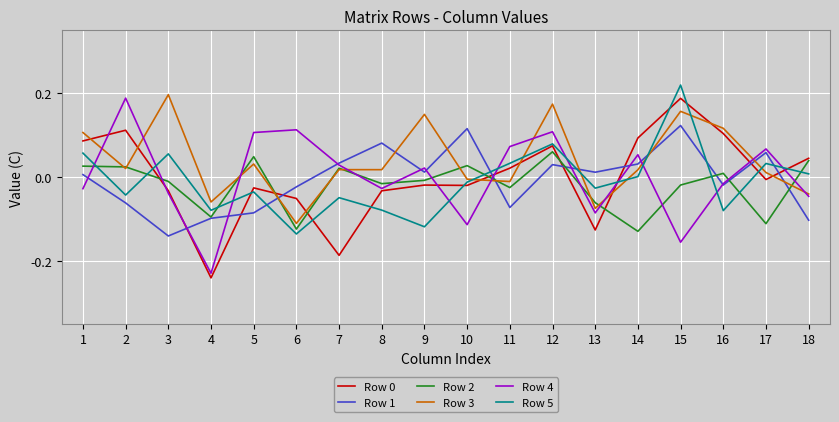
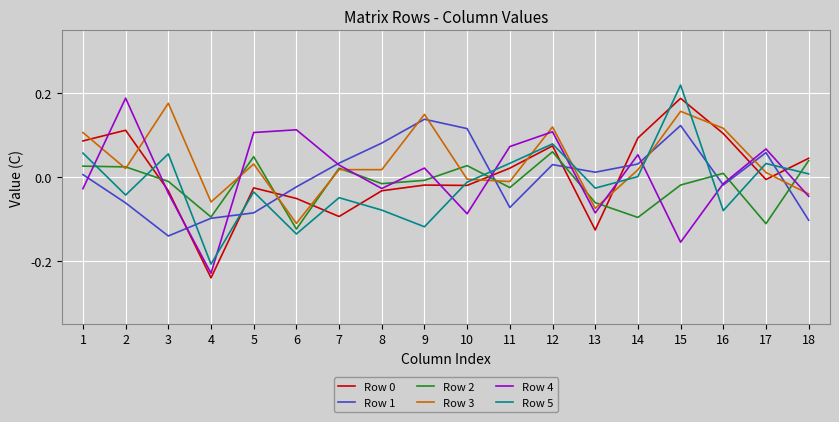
  {
    "Row 0": {
      "1": 0.09,
      "2": 0.11,
      "4": -0.24,
      "5": -0.03,
      "6": -0.05,
-     "7": -0.19,
+     "7": -0.09,
      "9": -0.02,
      "10": -0.02,
      "11": 0.02,
      "13": -0.13,
      "14": 0.09,
      "15": 0.19,
      "16": 0.10,
      "17": -0.01
    },
    "Row 1": {
      "1": 0.01,
      "2": -0.06,
      "3": -0.14,
      "5": -0.09,
      "6": -0.02,
      "8": 0.08,
-     "9": 0.01,
+     "9": 0.14,
      "10": 0.12,
      "11": -0.07,
      "12": 0.03,
      "13": 0.01,
      "14": 0.03,
      "15": 0.12,
      "17": 0.06,
      "18": -0.10
    },
    "Row 2": {
      "1": 0.03,
      "3": -0.01,
      "5": 0.05,
      "6": -0.12,
      "8": -0.02,
      "9": -0.01,
      "10": 0.03,
      "11": -0.03,
      "12": 0.06,
      "13": -0.06,
-     "14": -0.13,
+     "14": -0.10,
      "15": -0.02,
      "16": 0.01,
      "17": -0.11
    },
    "Row 3": {
      "1": 0.11,
-     "3": 0.20,
+     "3": 0.18,
      "4": -0.06,
      "5": 0.03,
      "6": -0.11,
      "8": 0.02,
      "9": 0.15,
      "10": -0.01,
      "11": -0.01,
-     "12": 0.17,
+     "12": 0.12,
      "13": -0.07,
      "14": 0.02,
      "15": 0.16,
      "16": 0.12,
      "17": 0.01
    },
    "Row 4": {
      "1": -0.03,
      "2": 0.19,
      "4": -0.23,
      "5": 0.11,
      "6": 0.11,
      "9": 0.02,
-     "10": -0.11,
+     "10": -0.09,
      "11": 0.07,
      "12": 0.11,
      "13": -0.09,
      "14": 0.05,
      "15": -0.16,
      "17": 0.07
    },
    "Row 5": {
      "1": 0.06,
      "2": -0.04,
      "3": 0.06,
-     "4": -0.08,
+     "4": -0.21,
      "5": -0.04,
      "6": -0.14,
      "7": -0.05,
      "8": -0.08,
      "9": -0.12,
      "10": -0.01,
      "11": 0.03,
      "13": -0.03,
      "14": 0.00,
      "15": 0.22,
      "16": -0.08,
      "17": 0.03,
      "18": 0.01
    }
  }
